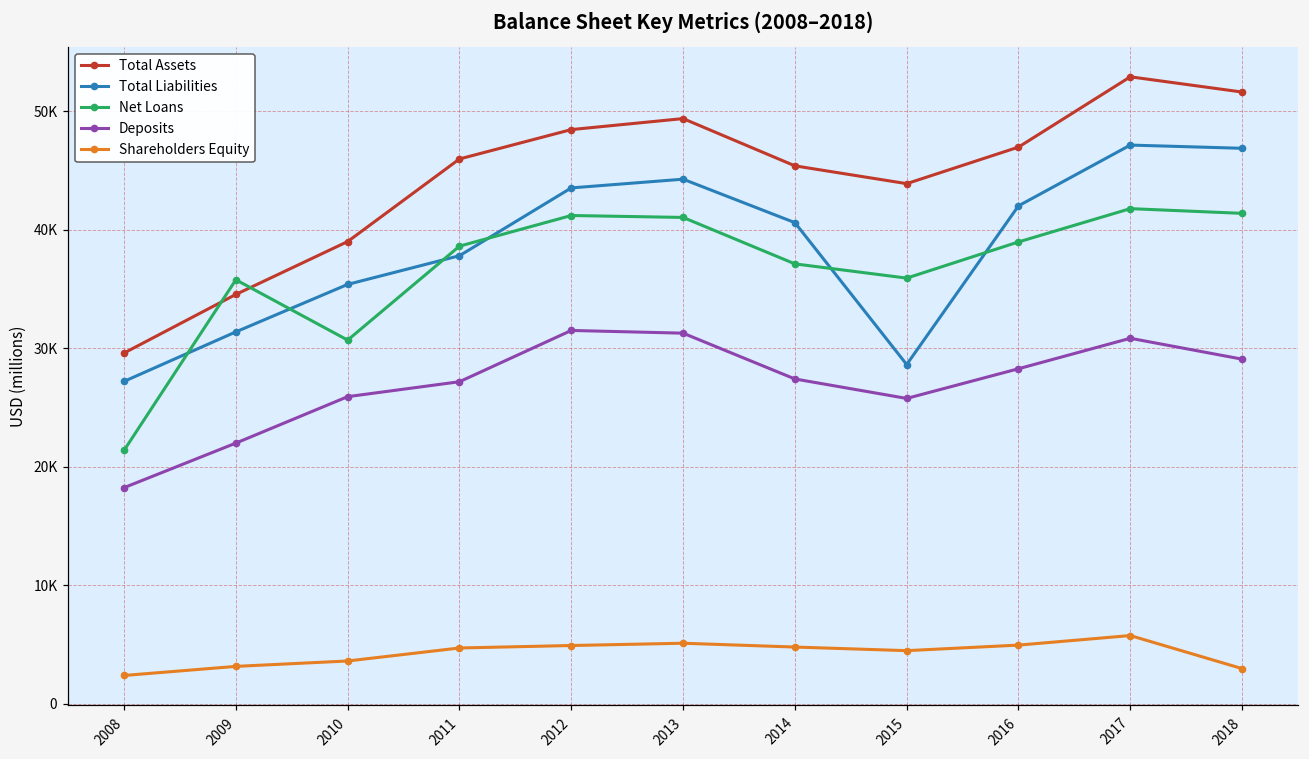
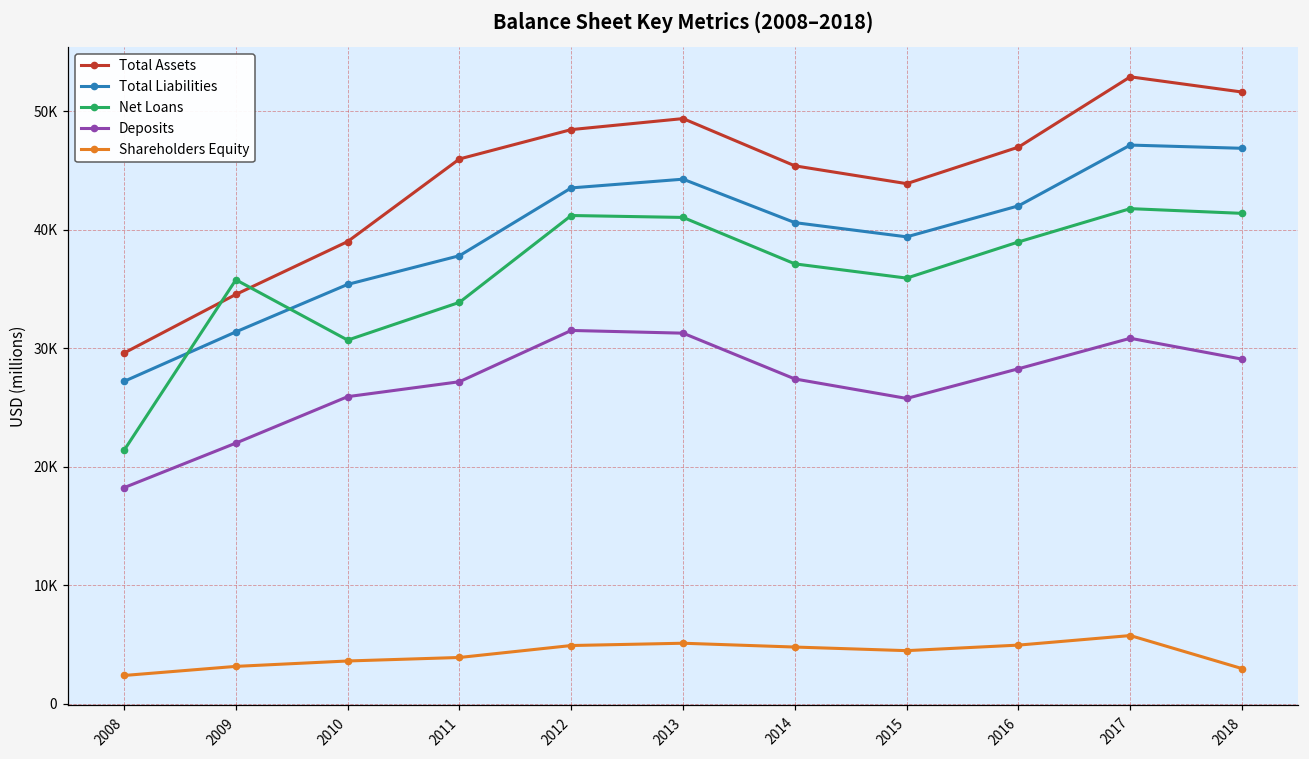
  {
    "Total Assets": {
      "2008": 29600,
      "2009": 34600,
      "2010": 39000,
      "2011": 46000,
      "2012": 48500,
      "2013": 49400,
      "2014": 45400,
      "2015": 43900,
      "2016": 47000,
      "2017": 52900,
      "2018": 51600
    },
    "Total Liabilities": {
      "2008": 27200,
      "2009": 31400,
      "2010": 35400,
      "2011": 37800,
      "2012": 43500,
      "2013": 44300,
      "2014": 40600,
-     "2015": 28600,
+     "2015": 39400,
      "2016": 42000,
      "2017": 47200,
      "2018": 46900
    },
    "Net Loans": {
      "2008": 21400,
      "2009": 35800,
      "2010": 30700,
-     "2011": 38600,
+     "2011": 33900,
      "2012": 41200,
      "2013": 41100,
      "2014": 37100,
      "2015": 35900,
      "2016": 39000,
      "2017": 41800,
      "2018": 41400
    },
    "Deposits": {
      "2008": 18200,
      "2009": 22000,
      "2010": 25900,
      "2011": 27200,
      "2012": 31500,
      "2013": 31300,
      "2014": 27400,
      "2015": 25800,
      "2016": 28300,
      "2017": 30900,
      "2018": 29100
    },
    "Shareholders Equity": {
      "2008": 2400,
      "2009": 3200,
      "2010": 3600,
-     "2011": 4700,
+     "2011": 3900,
      "2012": 4900,
      "2013": 5100,
      "2014": 4800,
      "2015": 4500,
      "2016": 5000,
      "2017": 5800,
      "2018": 3000
    }
  }
